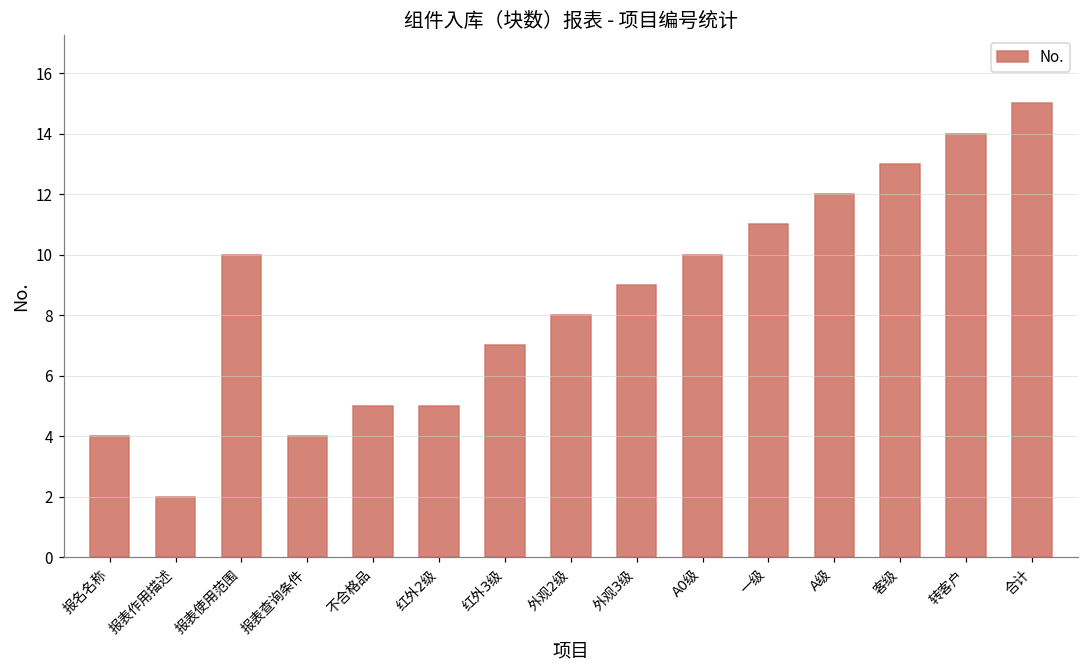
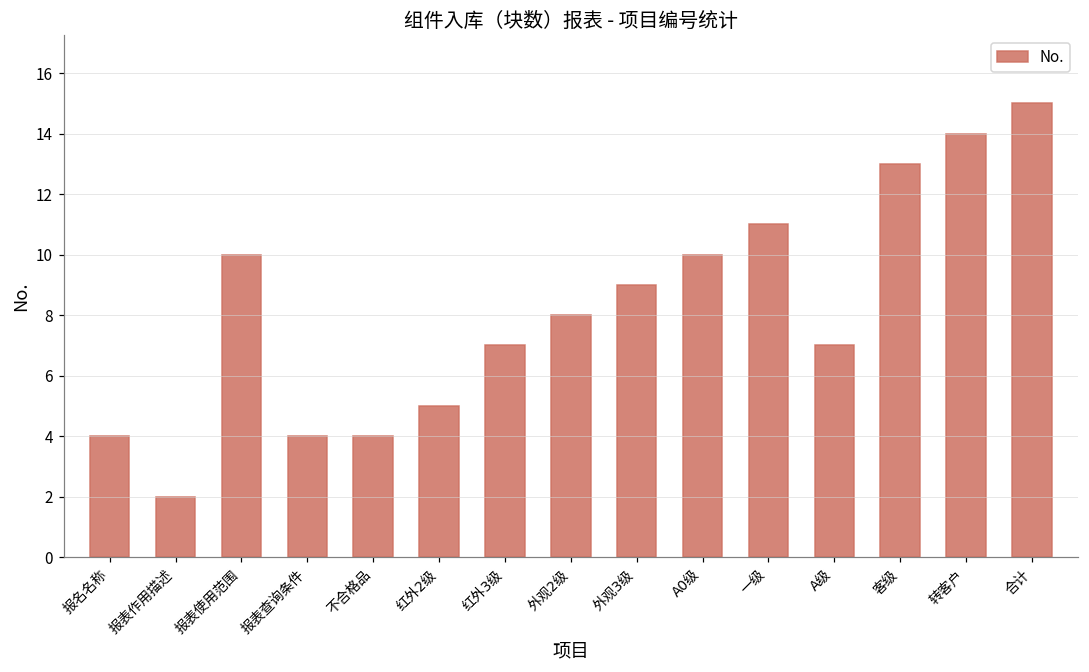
  {
    "报名名称": 4,
    "报表作用描述": 2,
    "报表使用范围": 10,
    "报表查询条件": 4,
-   "不合格品": 5,
+   "不合格品": 4,
    "红外2级": 5,
    "红外3级": 7,
    "外观2级": 8,
    "外观3级": 9,
    "A0级": 10,
    "一级": 11,
-   "A级": 12,
+   "A级": 7,
    "客级": 13,
    "转客户": 14,
    "合计": 15
  }
